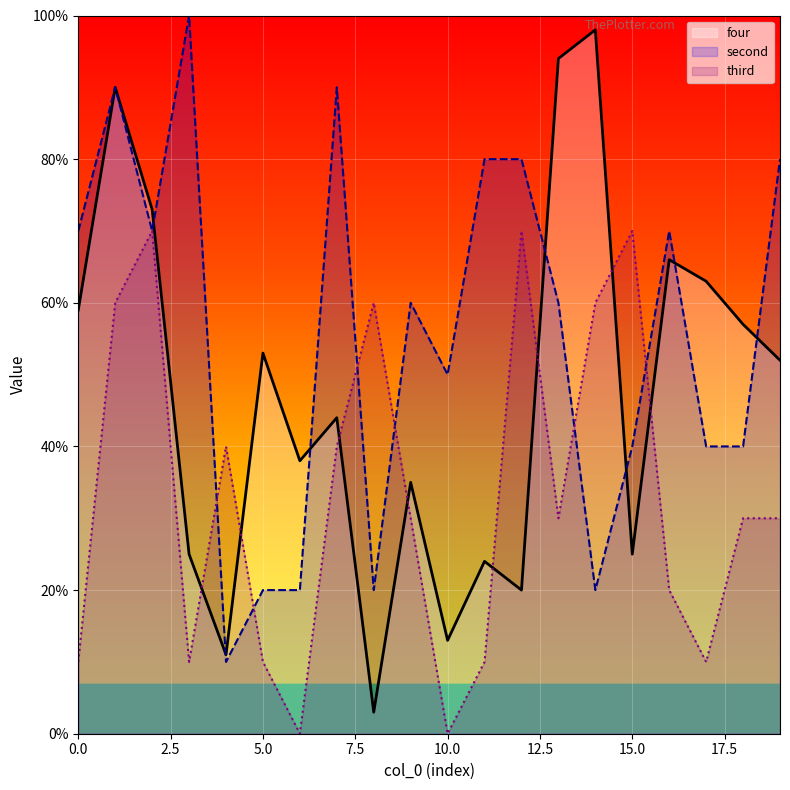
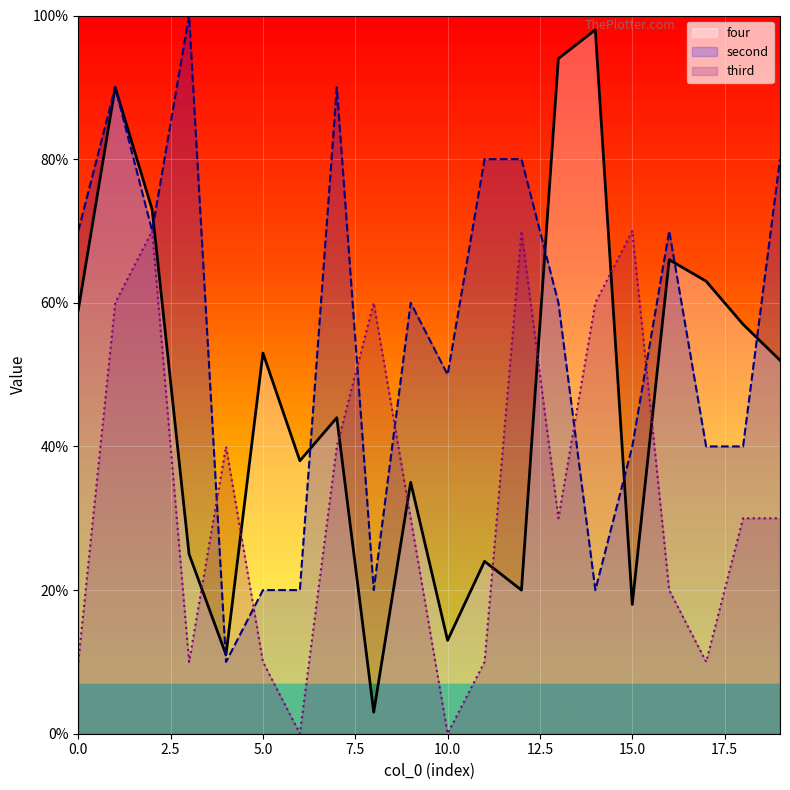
  {
    "four": {
      "0.0": "59%",
      "5.0": "53%",
      "10.0": "13%",
-     "15.0": "25%"
+     "15.0": "18%"
    }
  }
